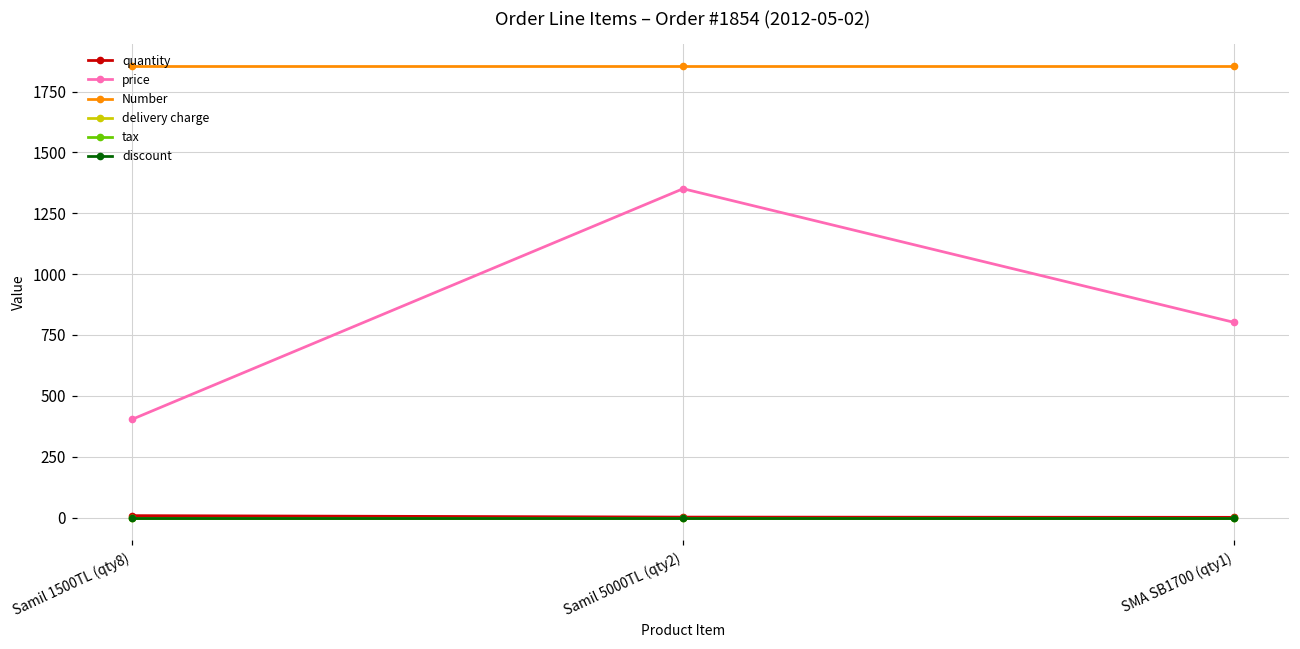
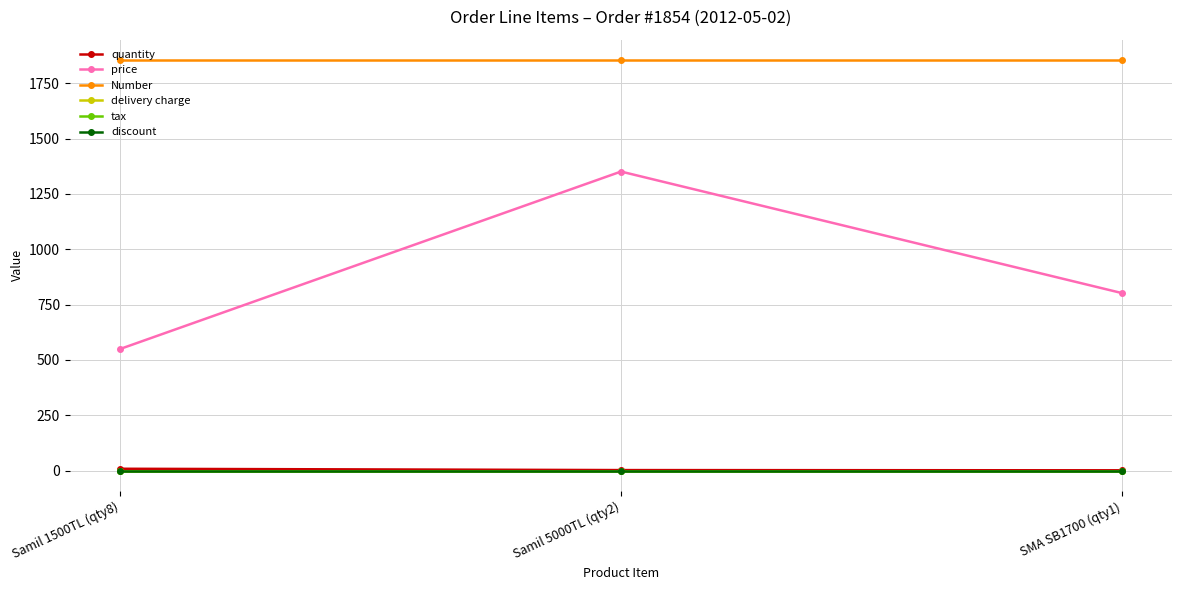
  {
    "price": {
-     "Samil 1500TL (qty8)": 400,
+     "Samil 1500TL (qty8)": 550,
      "Samil 5000TL (qty2)": 1350,
      "SMA SB1700 (qty1)": 800
    },
    "Number": {
      "Samil 1500TL (qty8)": 1850,
      "Samil 5000TL (qty2)": 1850,
      "SMA SB1700 (qty1)": 1850
    }
  }
